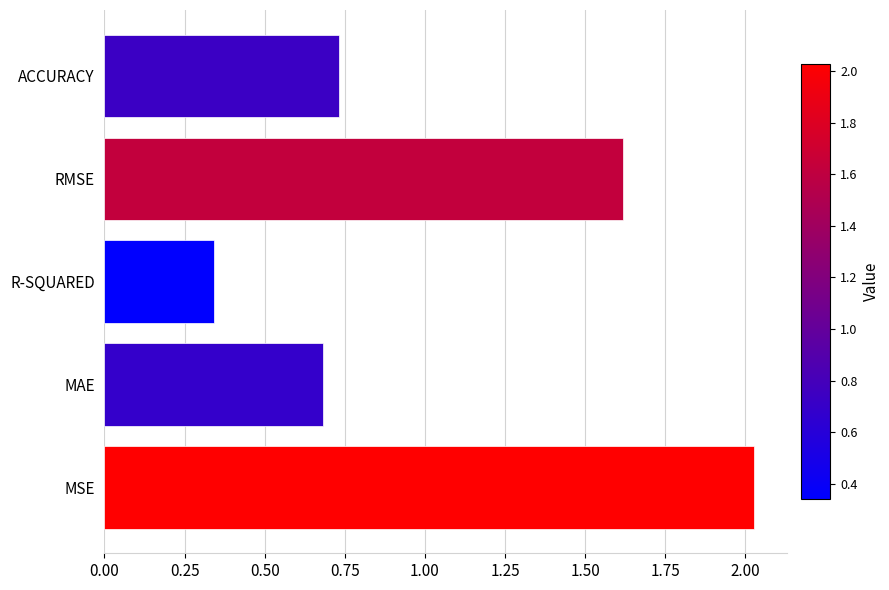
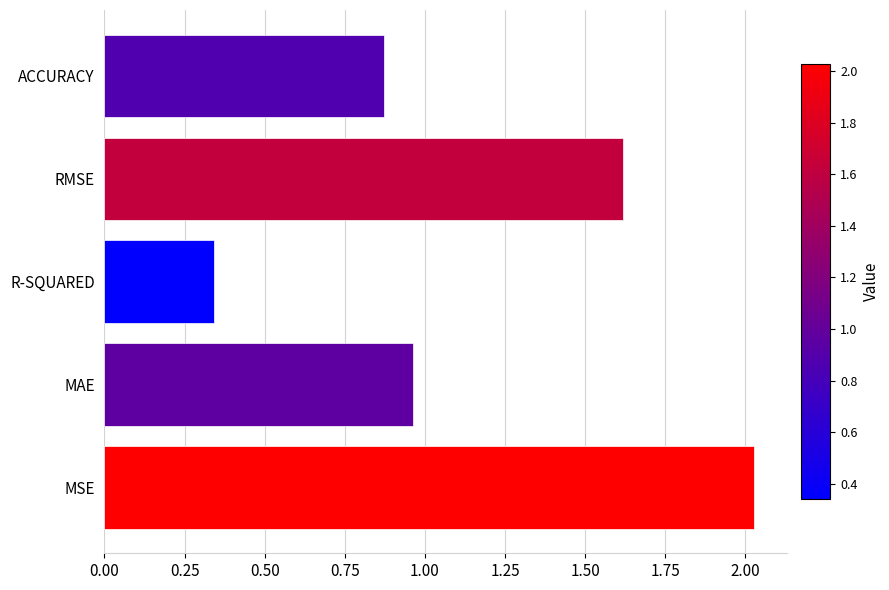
  {
-   "ACCURACY": 0.73,
+   "ACCURACY": 0.87,
    "RMSE": 1.62,
    "R-SQUARED": 0.34,
-   "MAE": 0.68,
+   "MAE": 0.96,
    "MSE": 2.03
  }
